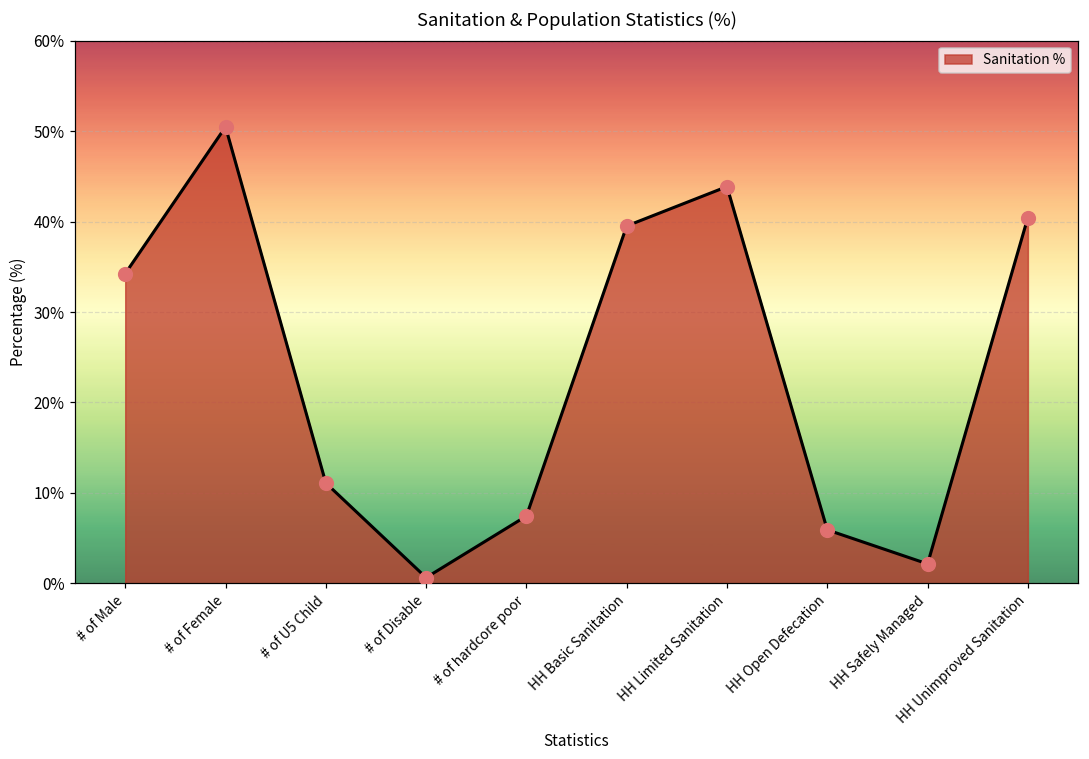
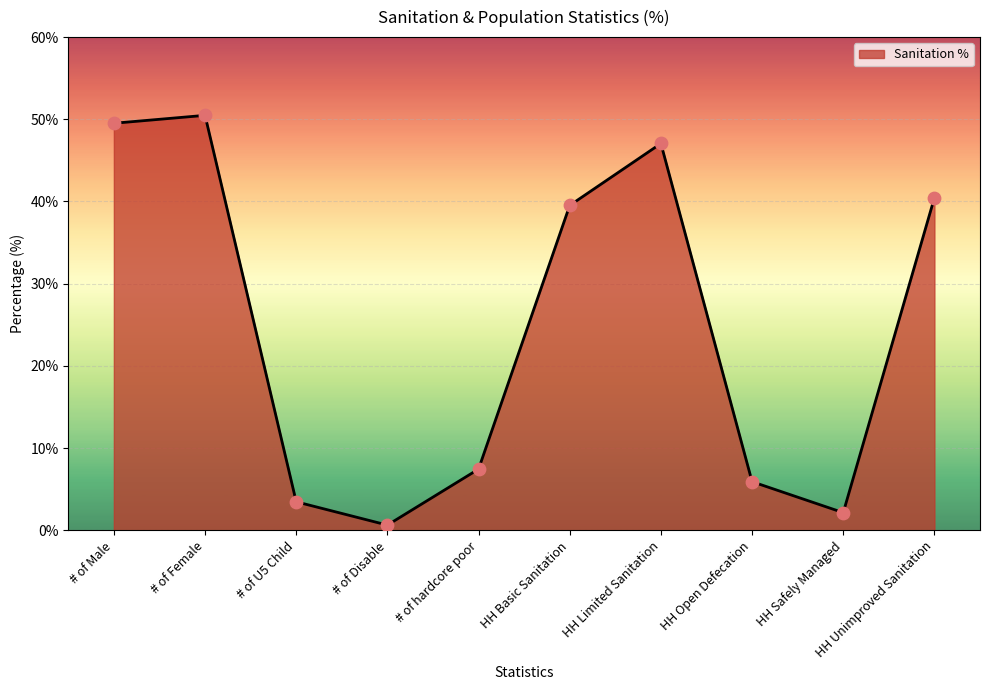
  {
-   "# of Male": "34%",
+   "# of Male": "50%",
    "# of Female": "50%",
-   "# of U5 Child": "11%",
+   "# of U5 Child": "3%",
    "# of Disable": "1%",
    "# of hardcore poor": "7%",
    "HH Basic Sanitation": "40%",
-   "HH Limited Sanitation": "44%",
+   "HH Limited Sanitation": "47%",
    "HH Open Defecation": "6%",
    "HH Safely Managed": "2%",
    "HH Unimproved Sanitation": "40%"
  }
